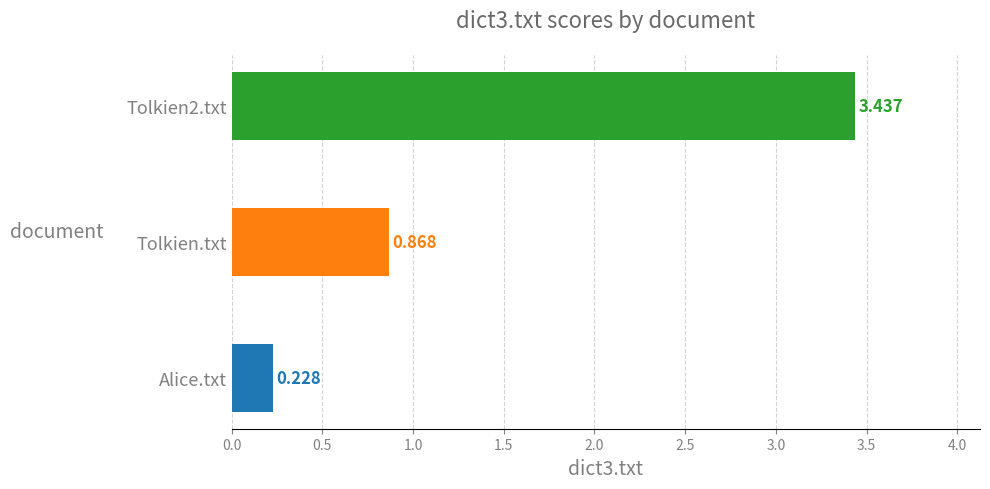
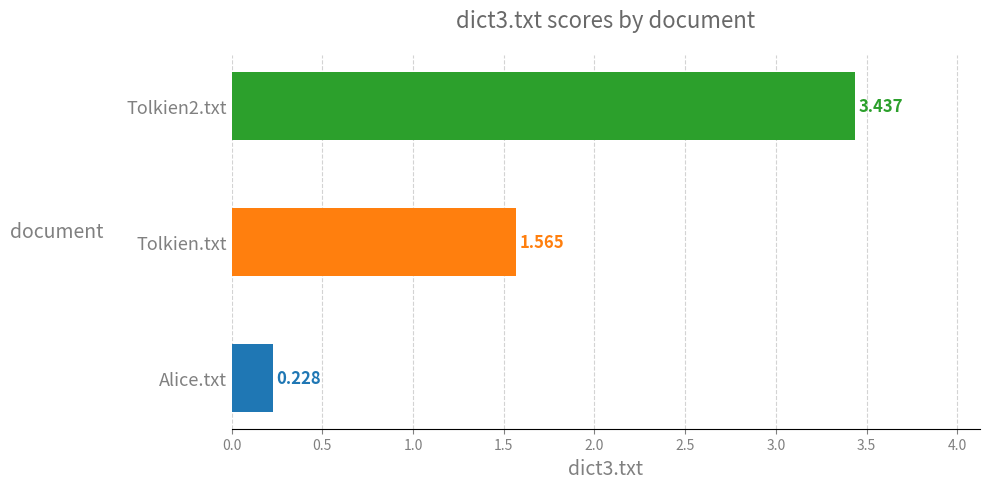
  {
    "Tolkien2.txt": 3.437,
-   "Tolkien.txt": 0.868,
+   "Tolkien.txt": 1.565,
    "Alice.txt": 0.228
  }
